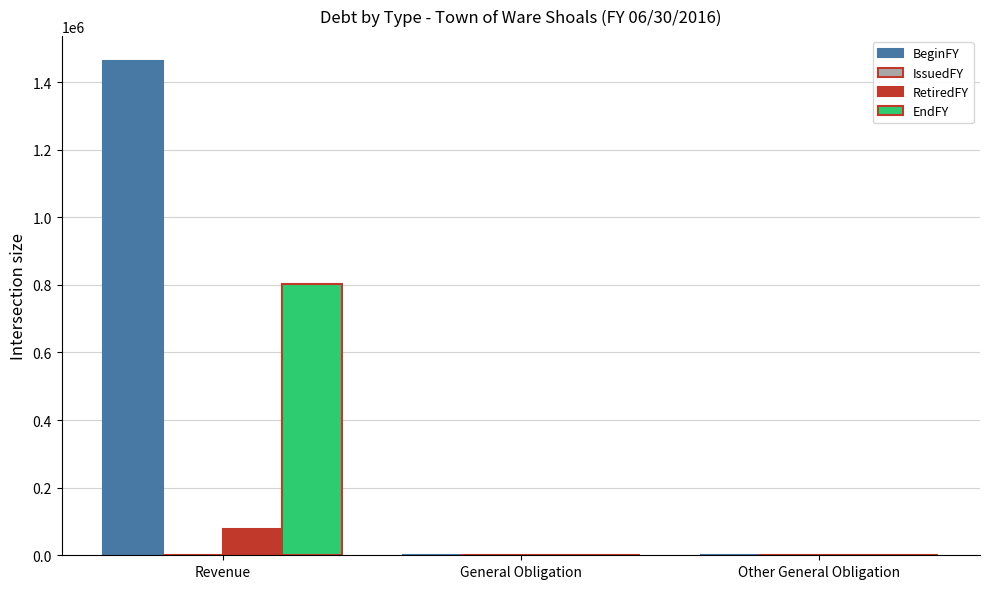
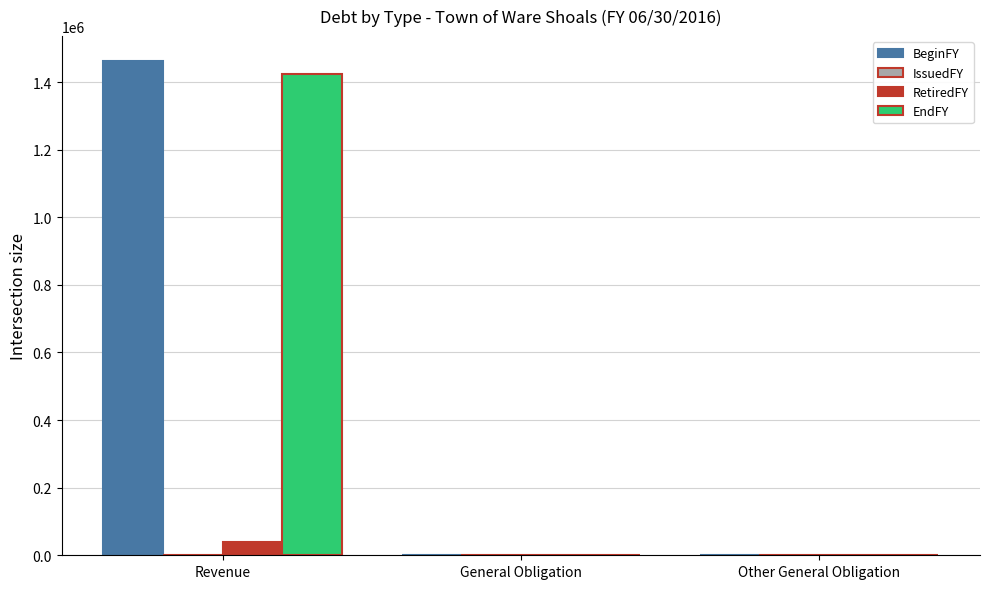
  {
    "BeginFY": {
      "Revenue": 1460000,
      "General Obligation": 0,
      "Other General Obligation": 0
    },
    "IssuedFY": {
      "Revenue": 0,
      "General Obligation": 0,
      "Other General Obligation": 0
    },
    "RetiredFY": {
-     "Revenue": 80000,
+     "Revenue": 40000,
      "General Obligation": 0,
      "Other General Obligation": 0
    },
    "EndFY": {
-     "Revenue": 800000,
+     "Revenue": 1420000,
      "General Obligation": 0,
      "Other General Obligation": 0
    }
  }
